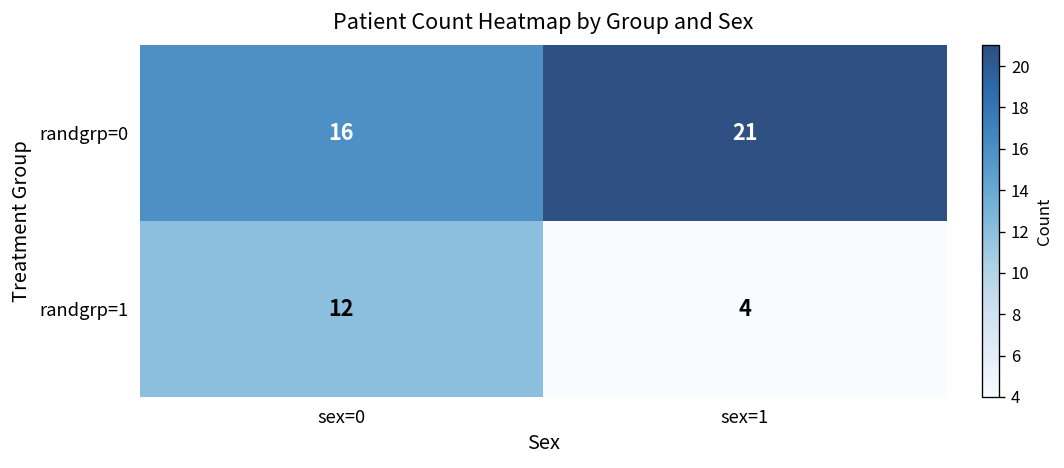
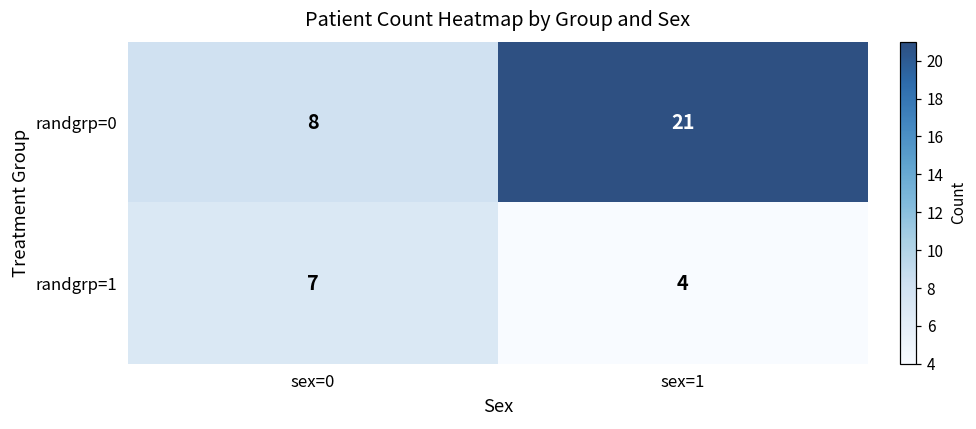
  {
    "randgrp=0": {
-     "sex=0": 16,
+     "sex=0": 8,
      "sex=1": 21
    },
    "randgrp=1": {
-     "sex=0": 12,
+     "sex=0": 7,
      "sex=1": 4
    }
  }
